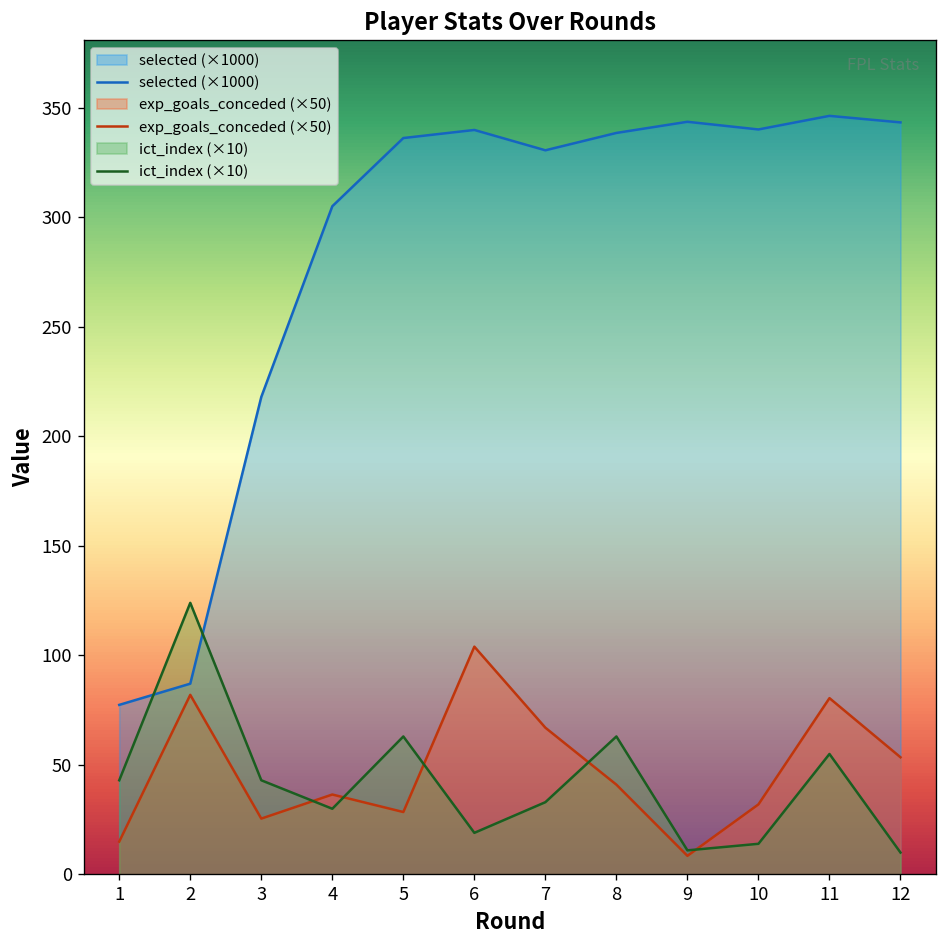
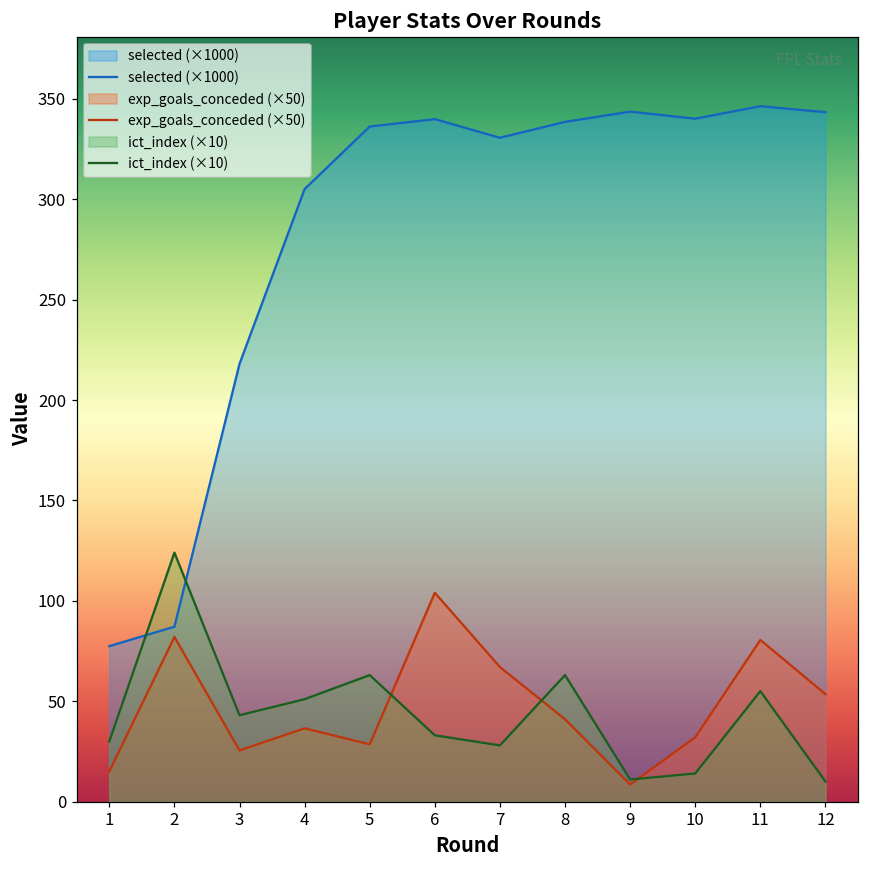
  {
    "ict_index (×10)": {
-     "1": 43,
+     "1": 30,
      "2": 124,
      "3": 43,
-     "4": 30,
+     "4": 51,
      "5": 63,
-     "6": 19,
-     "7": 33,
+     "6": 33,
+     "7": 28,
      "8": 63,
      "9": 11,
      "10": 14,
      "11": 55,
      "12": 10
    }
  }
